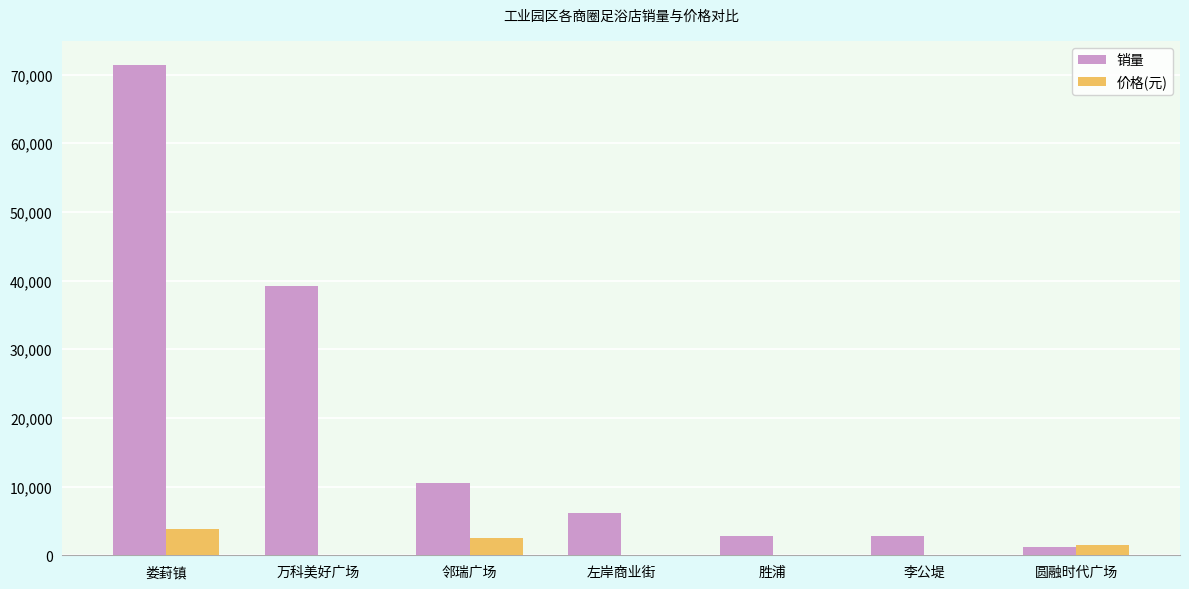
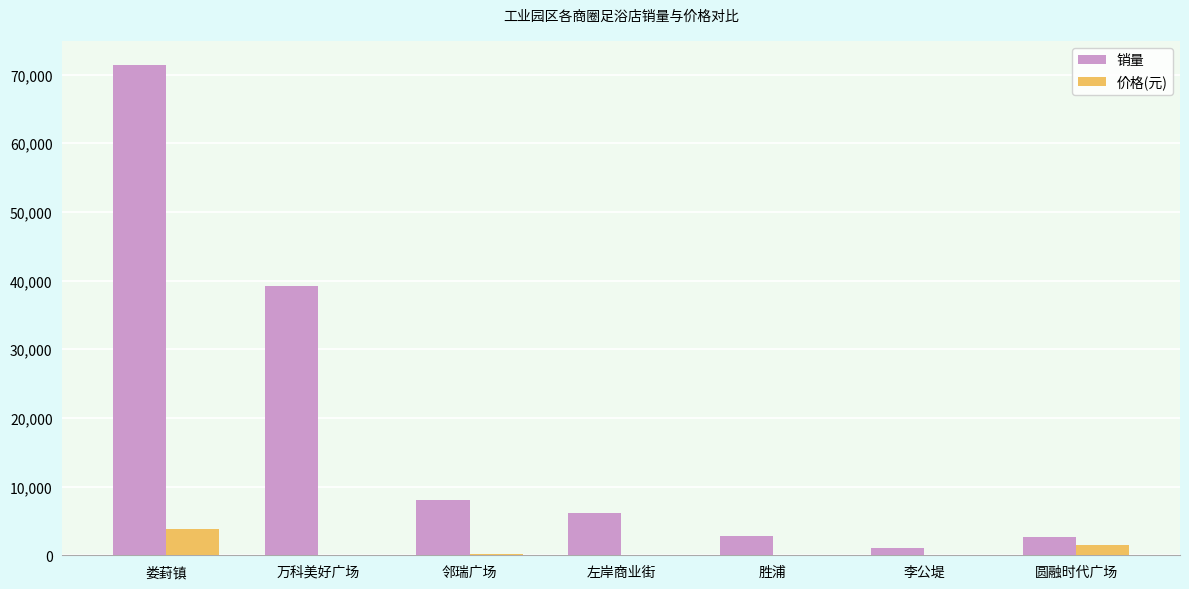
  {
    "销量": {
      "娄葑镇": "71,000",
      "万科美好广场": "39,000",
-     "邻瑞广场": "11,000",
+     "邻瑞广场": "8,000",
      "左岸商业街": "6,000",
      "胜浦": "3,000",
-     "李公堤": "3,000",
-     "圆融时代广场": "1,000"
+     "李公堤": "1,000",
+     "圆融时代广场": "3,000"
    },
    "价格(元)": {
      "娄葑镇": "4,000",
-     "邻瑞广场": "2,000",
+     "邻瑞广场": "0",
      "圆融时代广场": "1,000"
    }
  }
